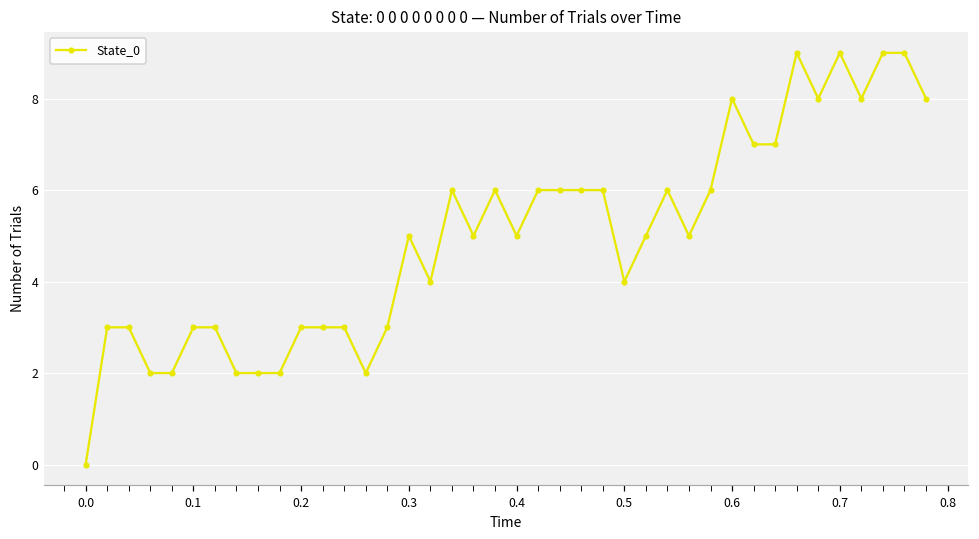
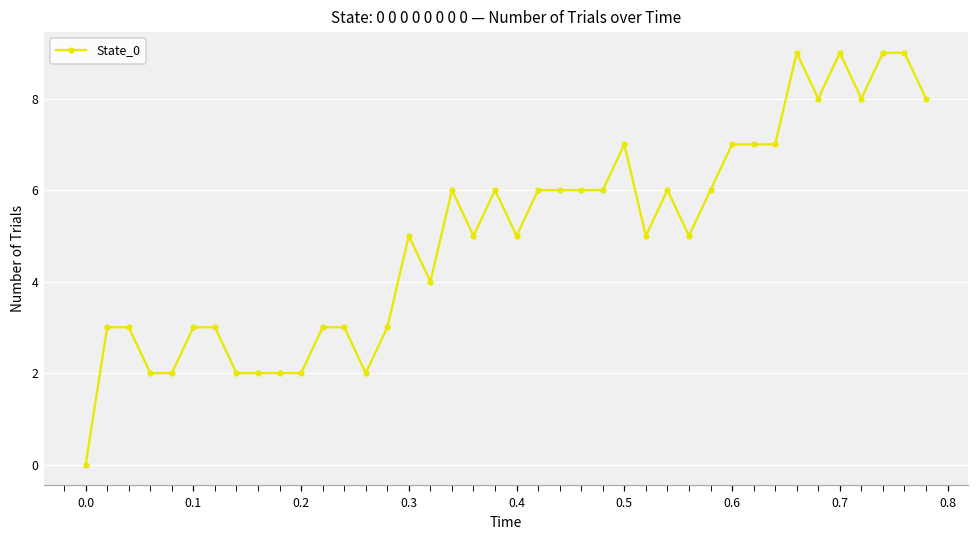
  {
    "0.0": 0,
    "0.1": 3,
-   "0.2": 3,
+   "0.2": 2,
    "0.3": 5,
    "0.4": 5,
-   "0.5": 4,
-   "0.6": 8,
+   "0.5": 7,
+   "0.6": 7,
    "0.7": 9
  }
